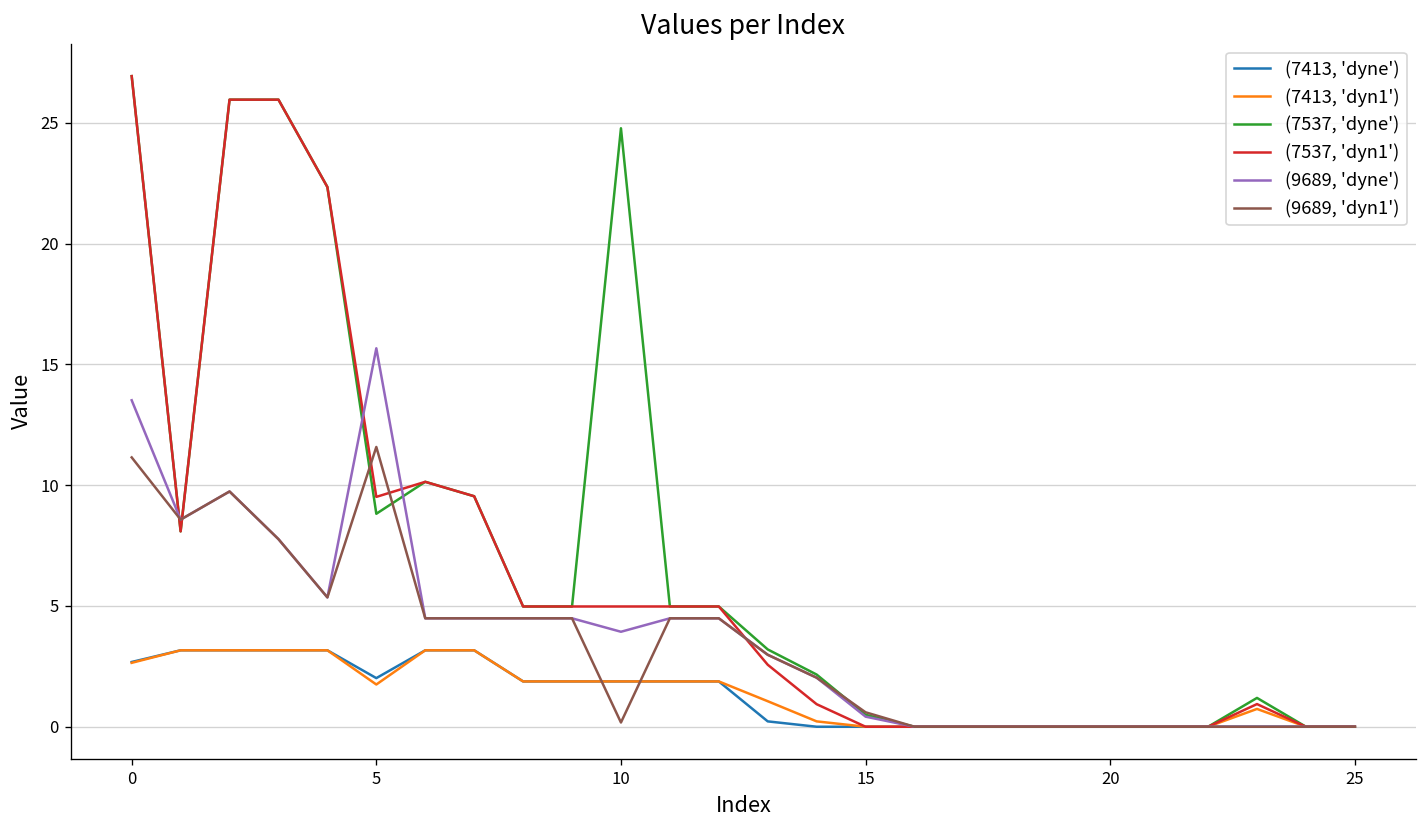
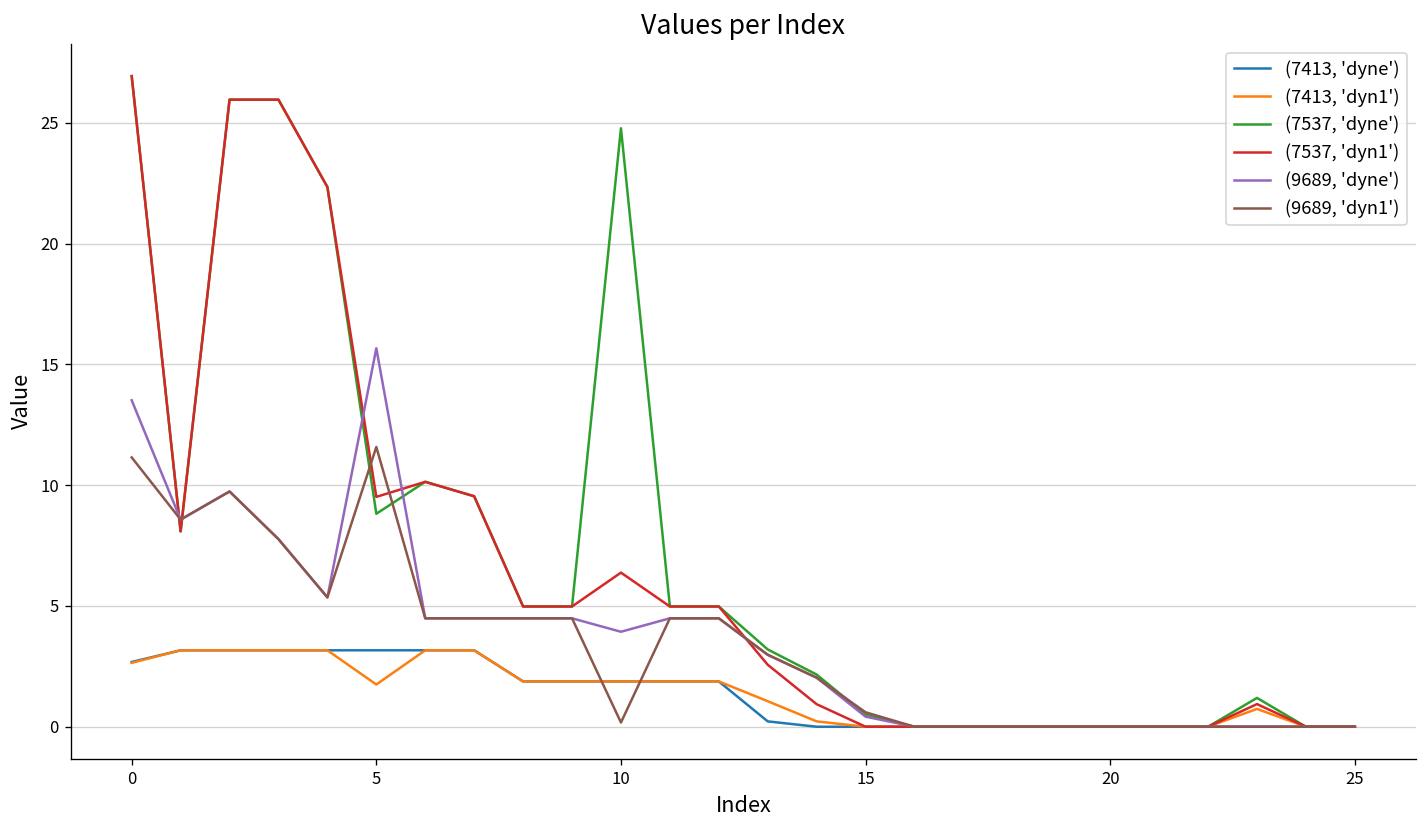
  {
    "(7413, 'dyne')": {
-     "5": 2.0
+     "5": 3.2
    },
    "(7413, 'dyn1')": {
      "5": 1.7
    },
    "(7537, 'dyne')": {
      "5": 8.8,
      "10": 24.8
    },
    "(7537, 'dyn1')": {
      "5": 9.5,
-     "10": 5.0
+     "10": 6.4
    },
    "(9689, 'dyne')": {
      "0": 13.5,
      "5": 15.7,
      "10": 3.9
    },
    "(9689, 'dyn1')": {
      "0": 11.2,
      "5": 11.6,
      "10": 0.2
    }
  }
